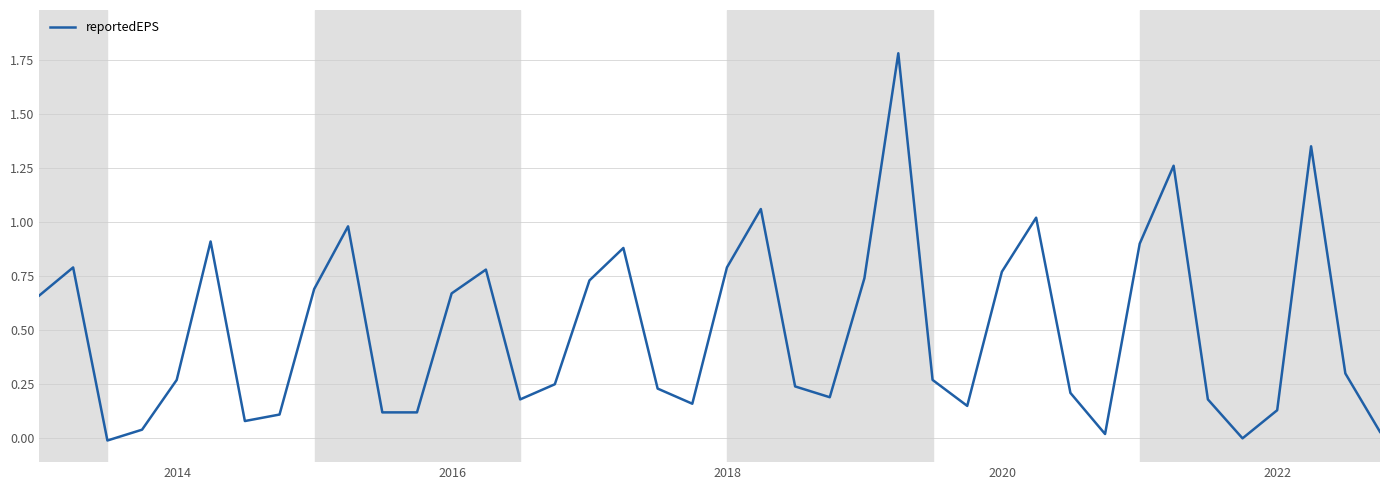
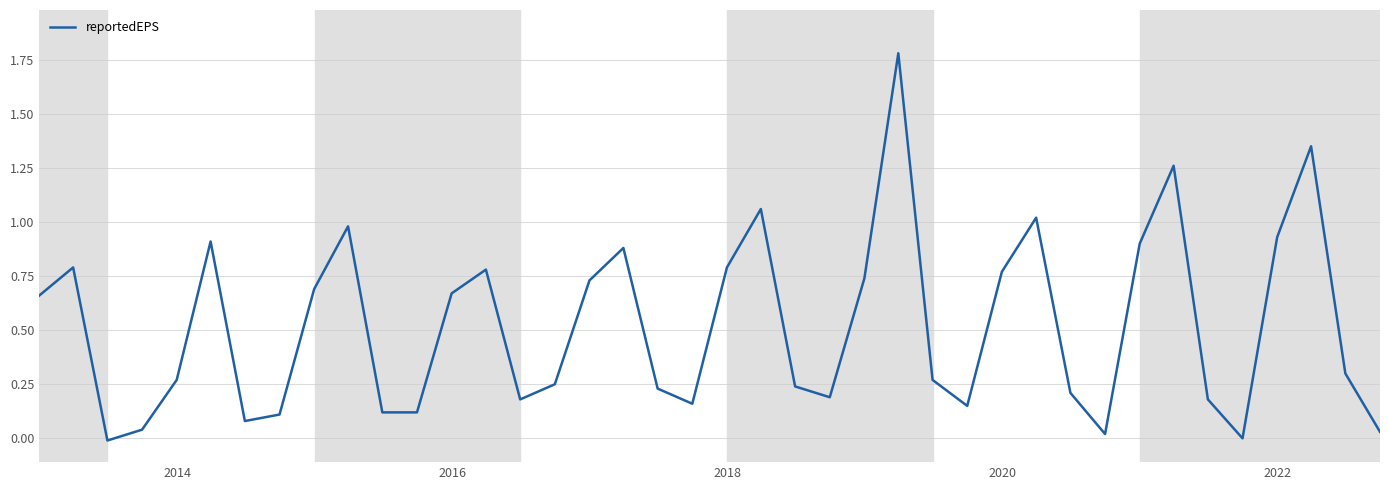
  {
    "2014": 0.27,
    "2016": 0.67,
    "2018": 0.79,
    "2020": 0.77,
-   "2022": 0.13
+   "2022": 0.93
  }
